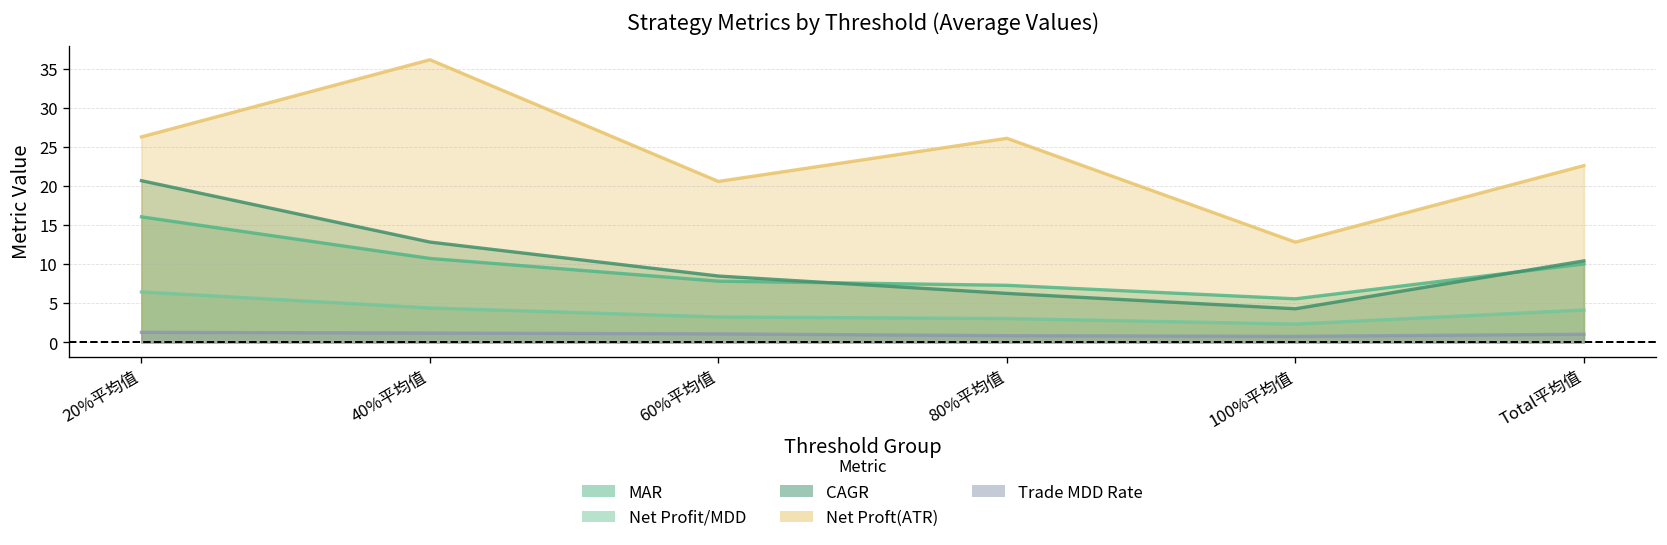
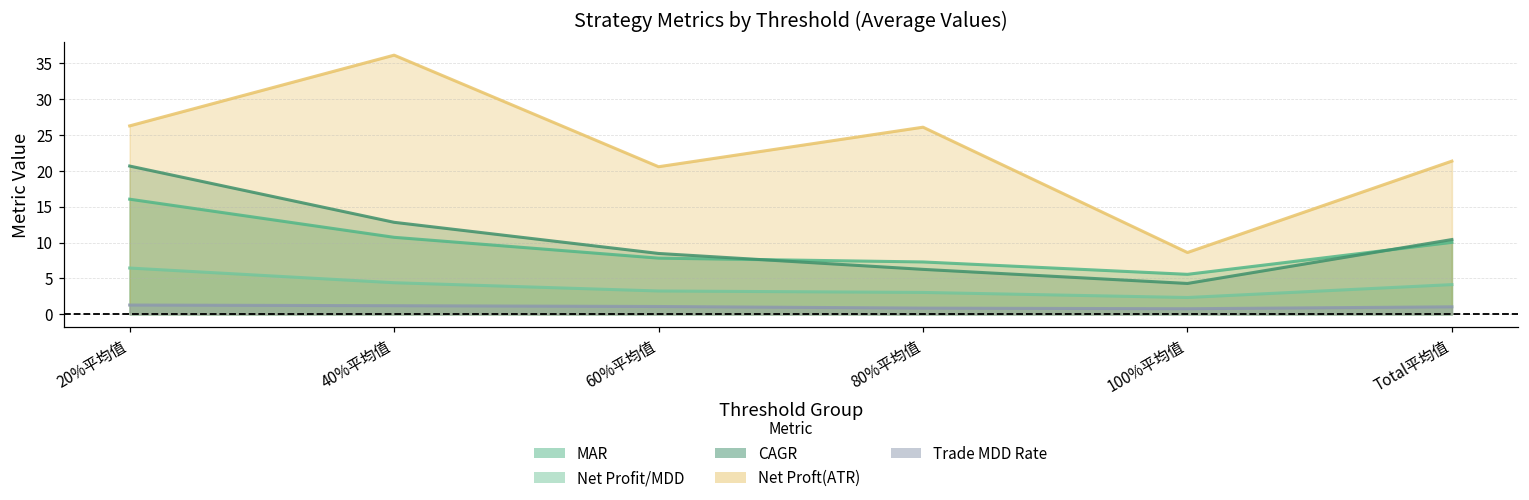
  {
    "Net Proft(ATR)": {
      "20%平均值": 26,
      "40%平均值": 36,
      "60%平均值": 21,
      "80%平均值": 26,
-     "100%平均值": 13,
-     "Total平均值": 23
+     "100%平均值": 9,
+     "Total平均值": 21
    }
  }
